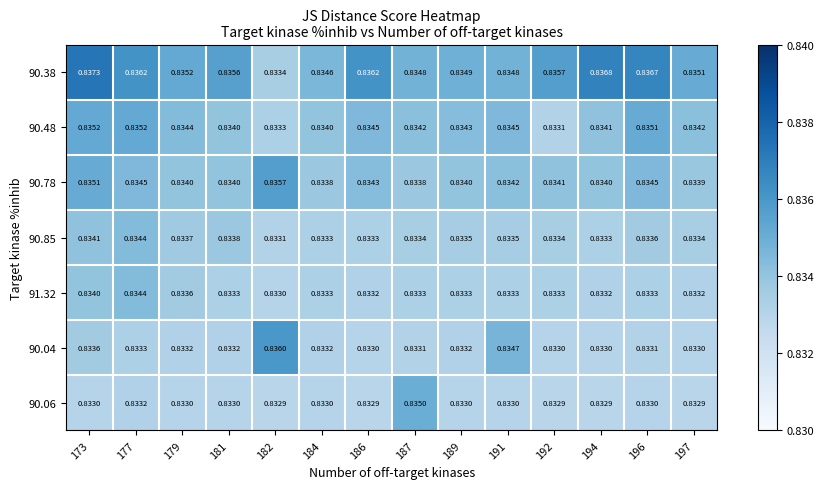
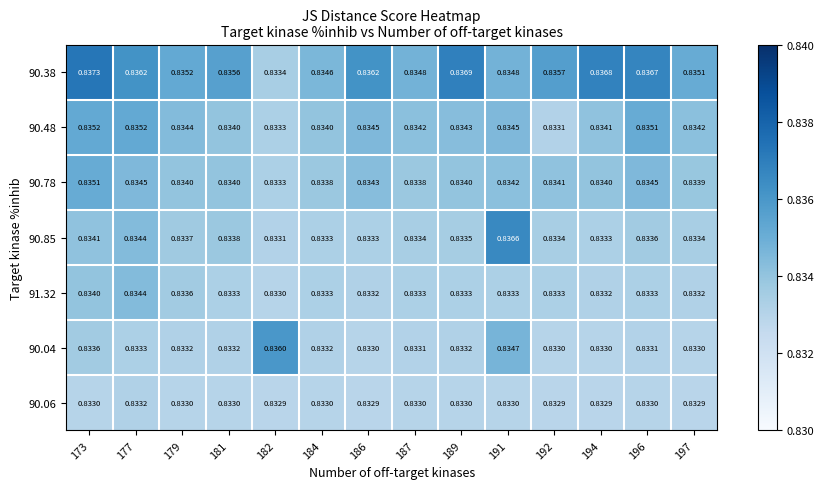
  {
    "90.38": {
      "173": 0.8373,
      "177": 0.8362,
      "179": 0.8352,
      "181": 0.8356,
      "182": 0.8334,
      "184": 0.8346,
      "186": 0.8362,
      "187": 0.8348,
-     "189": 0.8349,
+     "189": 0.8369,
      "191": 0.8348,
      "192": 0.8357,
      "194": 0.8368,
      "196": 0.8367,
      "197": 0.8351
    },
    "90.48": {
      "173": 0.8352,
      "177": 0.8352,
      "179": 0.8344,
      "181": 0.8340,
      "182": 0.8333,
      "184": 0.8340,
      "186": 0.8345,
      "187": 0.8342,
      "189": 0.8343,
      "191": 0.8345,
      "192": 0.8331,
      "194": 0.8341,
      "196": 0.8351,
      "197": 0.8342
    },
    "90.78": {
      "173": 0.8351,
      "177": 0.8345,
      "179": 0.8340,
      "181": 0.8340,
-     "182": 0.8357,
+     "182": 0.8333,
      "184": 0.8338,
      "186": 0.8343,
      "187": 0.8338,
      "189": 0.8340,
      "191": 0.8342,
      "192": 0.8341,
      "194": 0.8340,
      "196": 0.8345,
      "197": 0.8339
    },
    "90.85": {
      "173": 0.8341,
      "177": 0.8344,
      "179": 0.8337,
      "181": 0.8338,
      "182": 0.8331,
      "184": 0.8333,
      "186": 0.8333,
      "187": 0.8334,
      "189": 0.8335,
-     "191": 0.8335,
+     "191": 0.8366,
      "192": 0.8334,
      "194": 0.8333,
      "196": 0.8336,
      "197": 0.8334
    },
    "91.32": {
      "173": 0.8340,
      "177": 0.8344,
      "179": 0.8336,
      "181": 0.8333,
      "182": 0.8330,
      "184": 0.8333,
      "186": 0.8332,
      "187": 0.8333,
      "189": 0.8333,
      "191": 0.8333,
      "192": 0.8333,
      "194": 0.8332,
      "196": 0.8333,
      "197": 0.8332
    },
    "90.04": {
      "173": 0.8336,
      "177": 0.8333,
      "179": 0.8332,
      "181": 0.8332,
      "182": 0.8360,
      "184": 0.8332,
      "186": 0.8330,
      "187": 0.8331,
      "189": 0.8332,
      "191": 0.8347,
      "192": 0.8330,
      "194": 0.8330,
      "196": 0.8331,
      "197": 0.8330
    },
    "90.06": {
      "173": 0.8330,
      "177": 0.8332,
      "179": 0.8330,
      "181": 0.8330,
      "182": 0.8329,
      "184": 0.8330,
      "186": 0.8329,
-     "187": 0.8350,
+     "187": 0.8330,
      "189": 0.8330,
      "191": 0.8330,
      "192": 0.8329,
      "194": 0.8329,
      "196": 0.8330,
      "197": 0.8329
    }
  }
